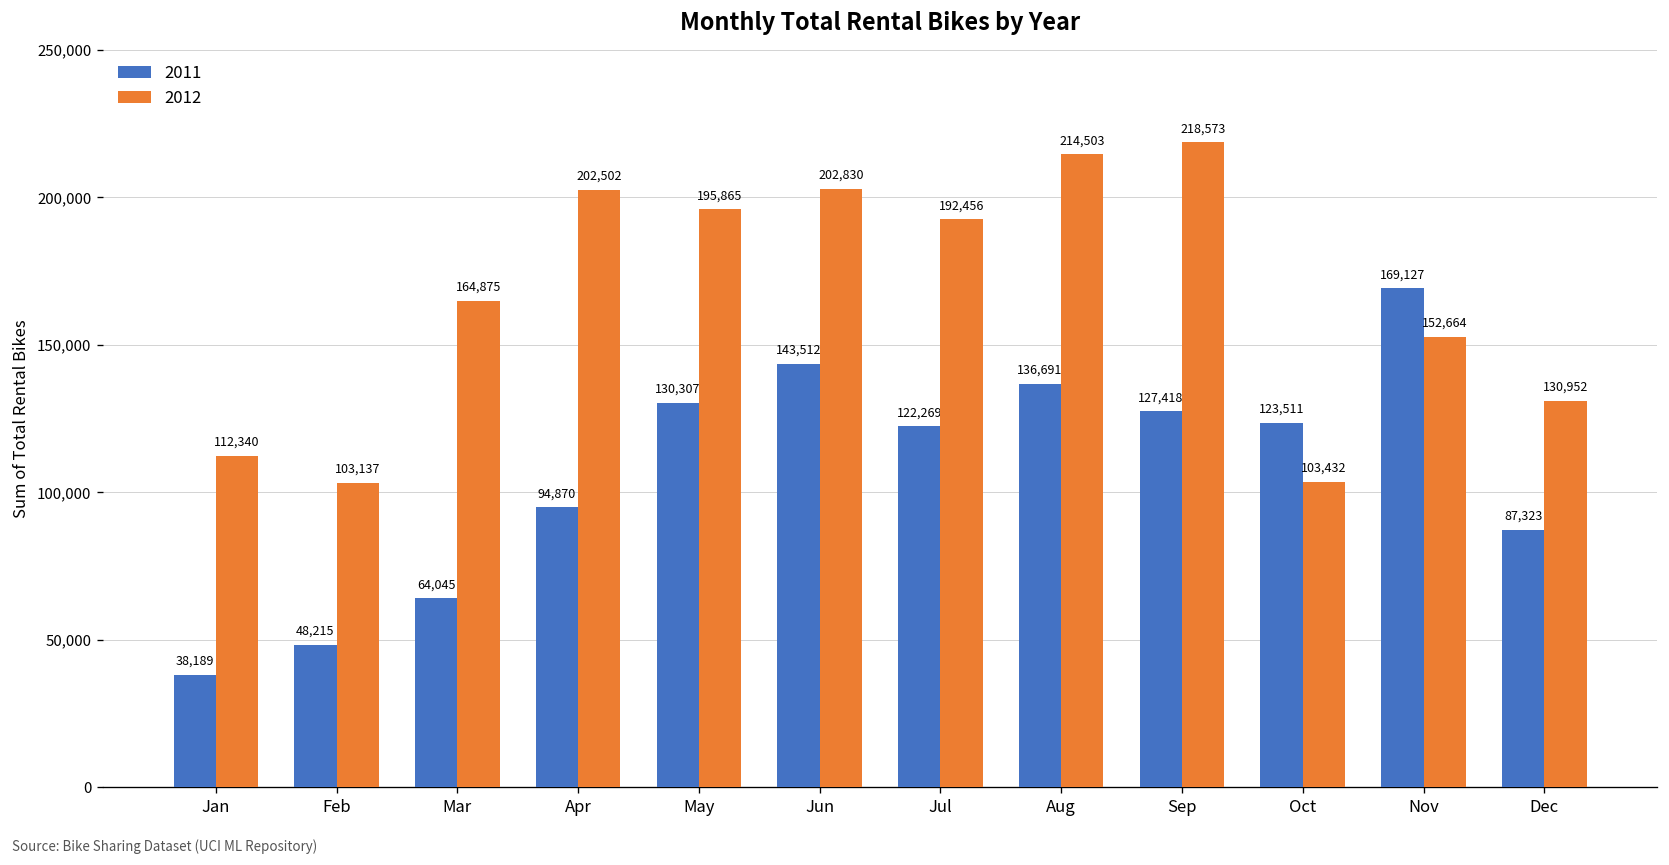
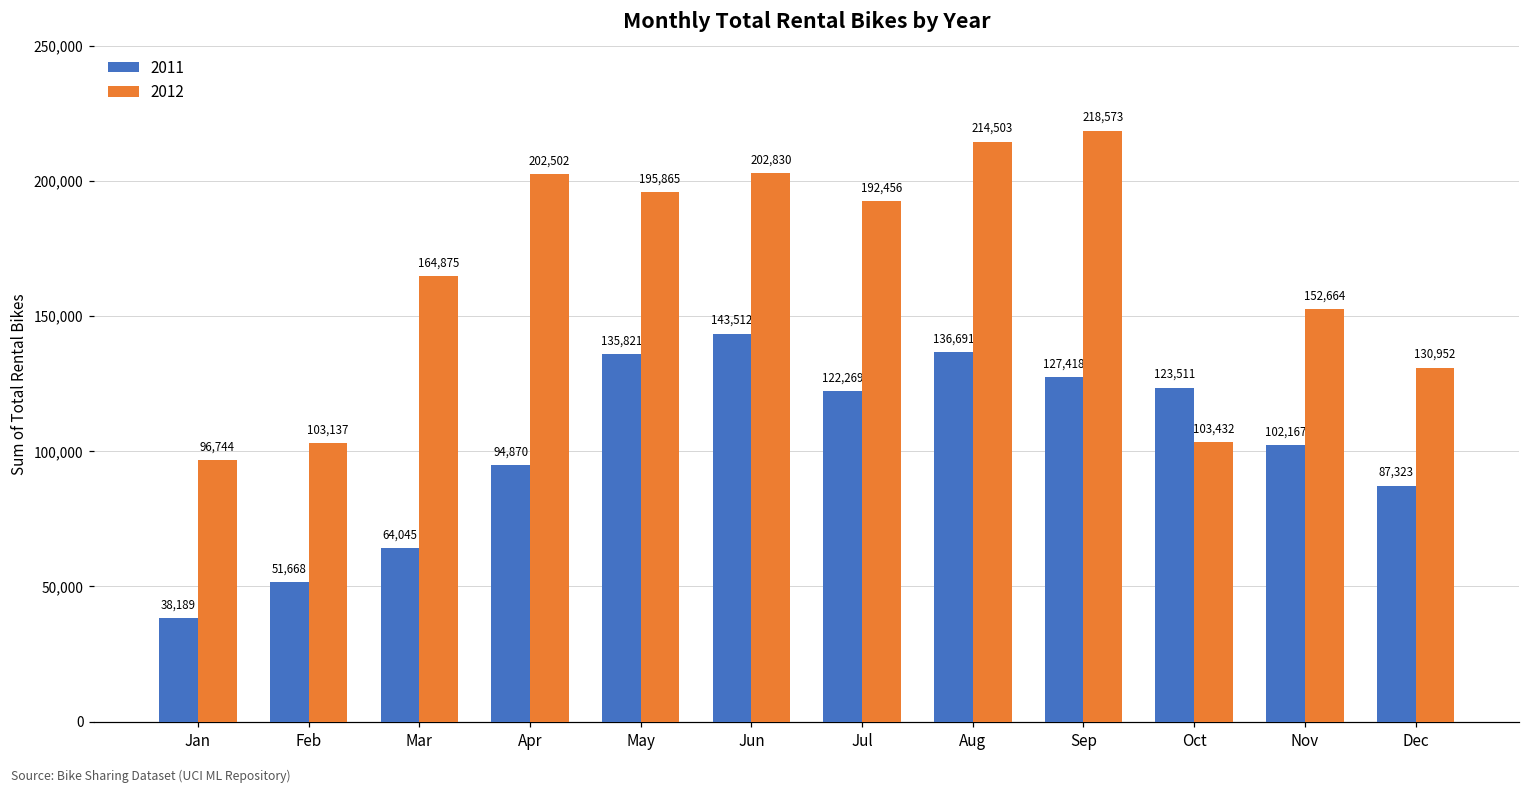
  {
    "2011": {
      "Jan": "38,189",
-     "Feb": "48,215",
+     "Feb": "51,668",
      "Mar": "64,045",
      "Apr": "94,870",
-     "May": "130,307",
+     "May": "135,821",
      "Jun": "143,512",
      "Jul": "122,269",
      "Aug": "136,691",
      "Sep": "127,418",
      "Oct": "123,511",
-     "Nov": "169,127",
+     "Nov": "102,167",
      "Dec": "87,323"
    },
    "2012": {
-     "Jan": "112,340",
+     "Jan": "96,744",
      "Feb": "103,137",
      "Mar": "164,875",
      "Apr": "202,502",
      "May": "195,865",
      "Jun": "202,830",
      "Jul": "192,456",
      "Aug": "214,503",
      "Sep": "218,573",
      "Oct": "103,432",
      "Nov": "152,664",
      "Dec": "130,952"
    }
  }
